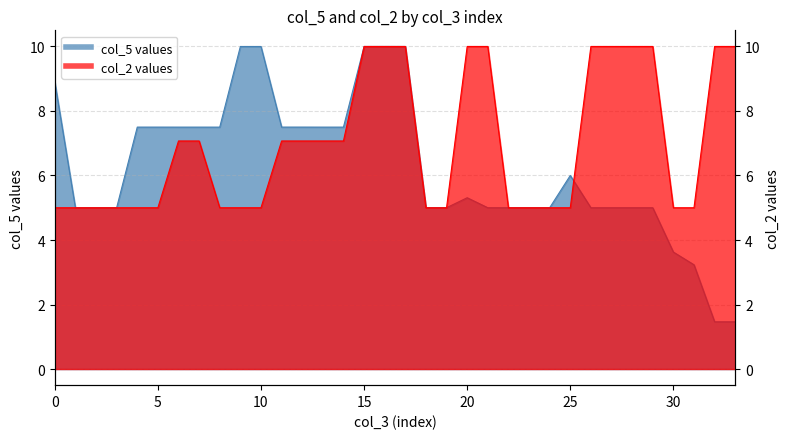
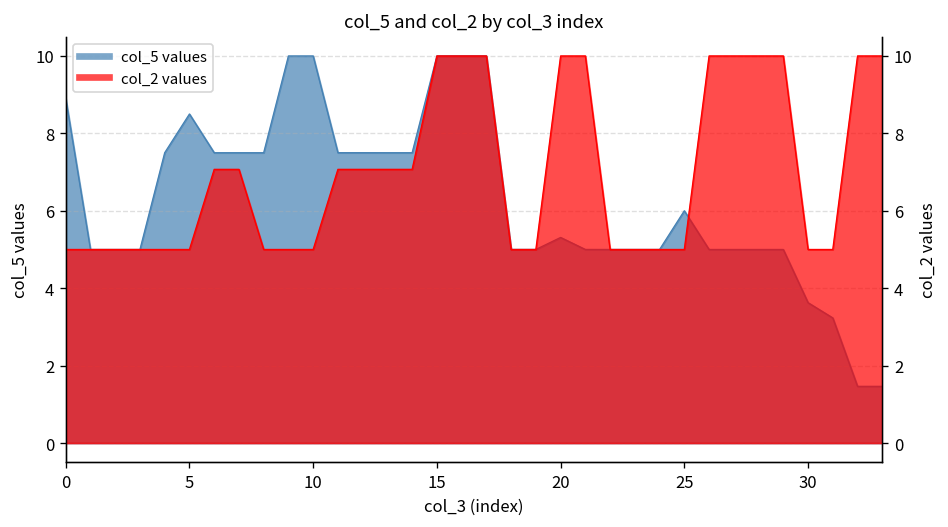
  {
    "col_5 values": {
      "0": 8.9,
-     "5": 7.5,
+     "5": 8.5,
      "10": 10.0,
      "15": 10.0,
      "20": 5.3,
      "25": 6.0,
      "30": 3.6
    },
    "col_2 values": {
      "0": 5.0,
      "5": 5.0,
      "10": 5.0,
      "15": 10.0,
      "20": 10.0,
      "25": 5.0,
      "30": 5.0
    }
  }
